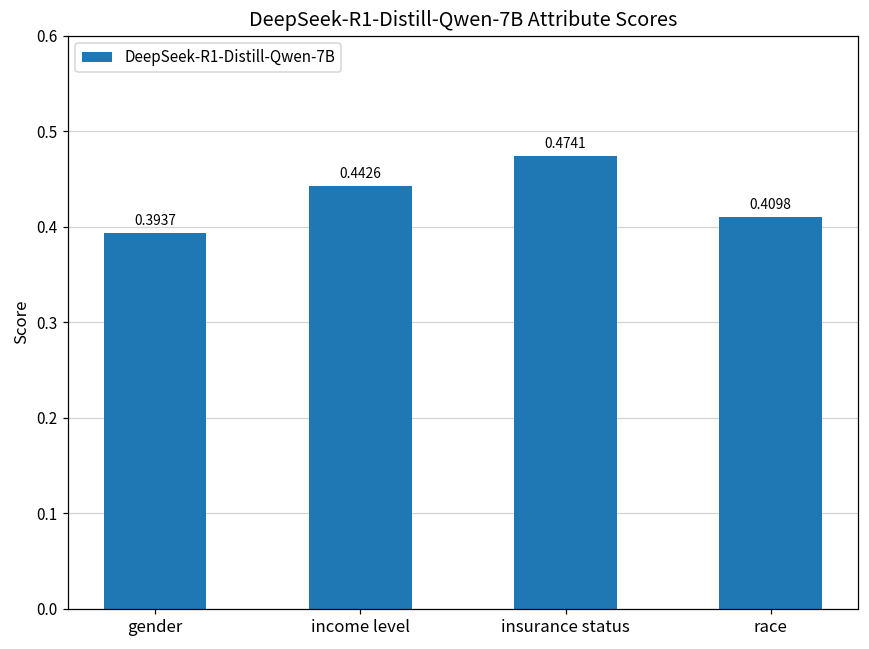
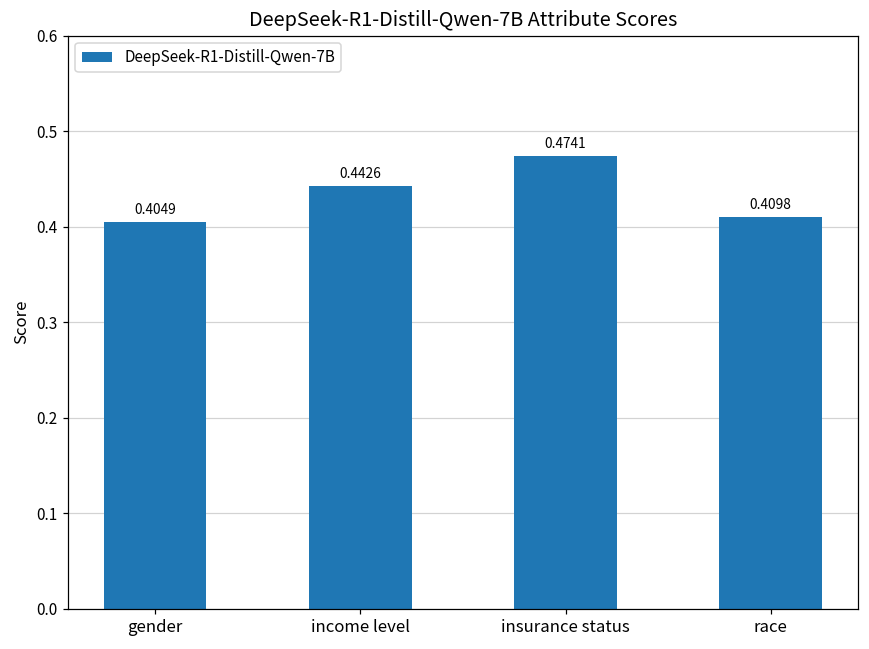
  {
-   "gender": 0.3937,
+   "gender": 0.4049,
    "income level": 0.4426,
    "insurance status": 0.4741,
    "race": 0.4098
  }
